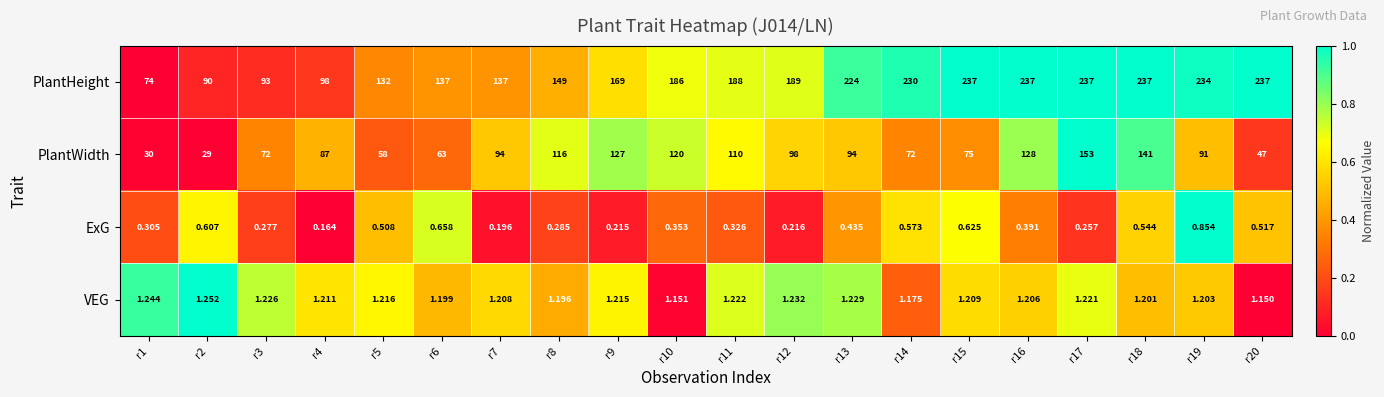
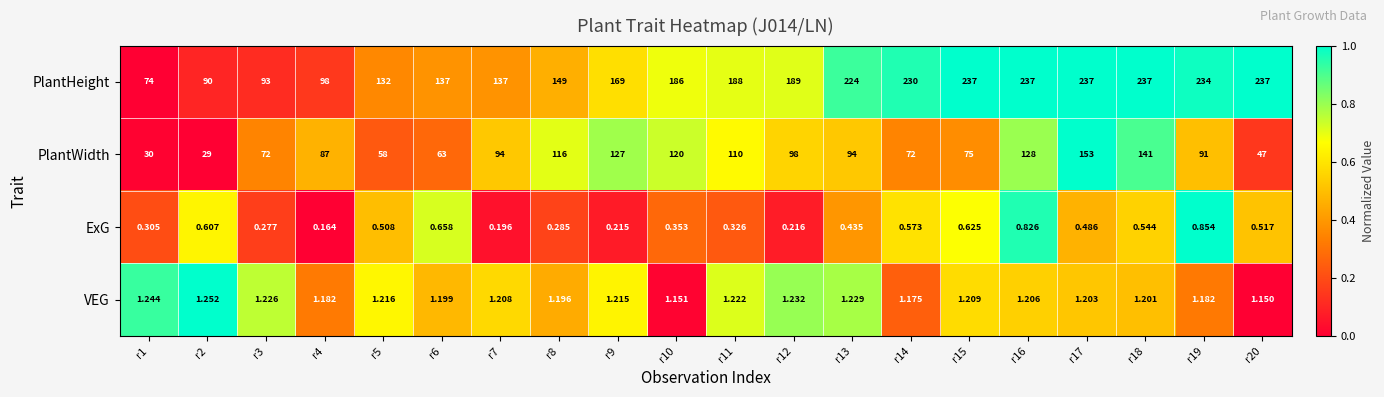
  {
    "PlantHeight": {
      "r1": 74,
      "r2": 90,
      "r3": 93,
      "r4": 98,
      "r5": 132,
      "r6": 137,
      "r7": 137,
      "r8": 149,
      "r9": 169,
      "r10": 186,
      "r11": 188,
      "r12": 189,
      "r13": 224,
      "r14": 230,
      "r15": 237,
      "r16": 237,
      "r17": 237,
      "r18": 237,
      "r19": 234,
      "r20": 237
    },
    "PlantWidth": {
      "r1": 30,
      "r2": 29,
      "r3": 72,
      "r4": 87,
      "r5": 58,
      "r6": 63,
      "r7": 94,
      "r8": 116,
      "r9": 127,
      "r10": 120,
      "r11": 110,
      "r12": 98,
      "r13": 94,
      "r14": 72,
      "r15": 75,
      "r16": 128,
      "r17": 153,
      "r18": 141,
      "r19": 91,
      "r20": 47
    },
    "ExG": {
      "r1": 0.305,
      "r2": 0.607,
      "r3": 0.277,
      "r4": 0.164,
      "r5": 0.508,
      "r6": 0.658,
      "r7": 0.196,
      "r8": 0.285,
      "r9": 0.215,
      "r10": 0.353,
      "r11": 0.326,
      "r12": 0.216,
      "r13": 0.435,
      "r14": 0.573,
      "r15": 0.625,
-     "r16": 0.391,
-     "r17": 0.257,
+     "r16": 0.826,
+     "r17": 0.486,
      "r18": 0.544,
      "r19": 0.854,
      "r20": 0.517
    },
    "VEG": {
      "r1": 1.244,
      "r2": 1.252,
      "r3": 1.226,
-     "r4": 1.211,
+     "r4": 1.182,
      "r5": 1.216,
      "r6": 1.199,
      "r7": 1.208,
      "r8": 1.196,
      "r9": 1.215,
      "r10": 1.151,
      "r11": 1.222,
      "r12": 1.232,
      "r13": 1.229,
      "r14": 1.175,
      "r15": 1.209,
      "r16": 1.206,
-     "r17": 1.221,
+     "r17": 1.203,
      "r18": 1.201,
-     "r19": 1.203,
+     "r19": 1.182,
      "r20": 1.150
    }
  }
